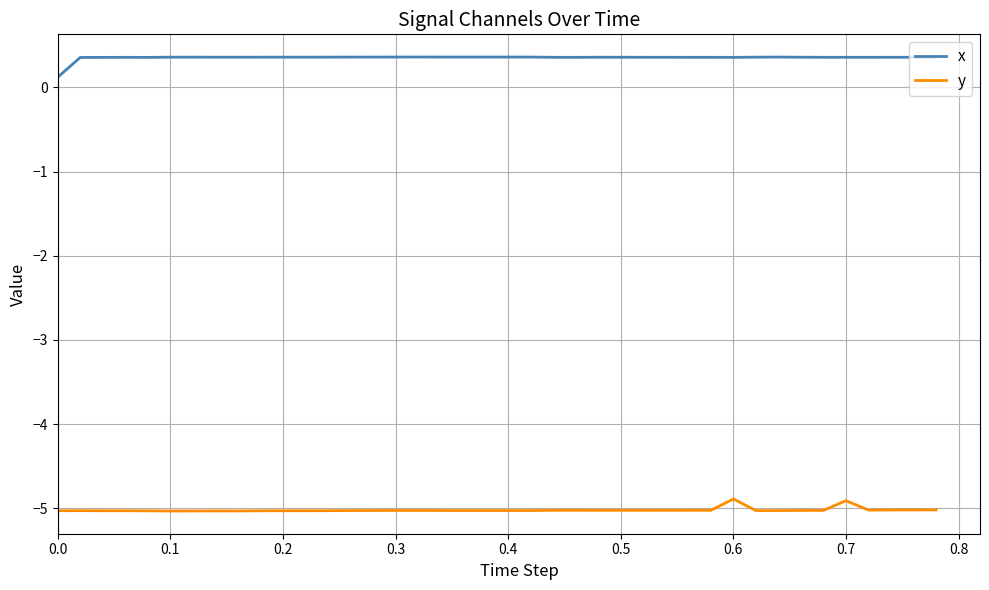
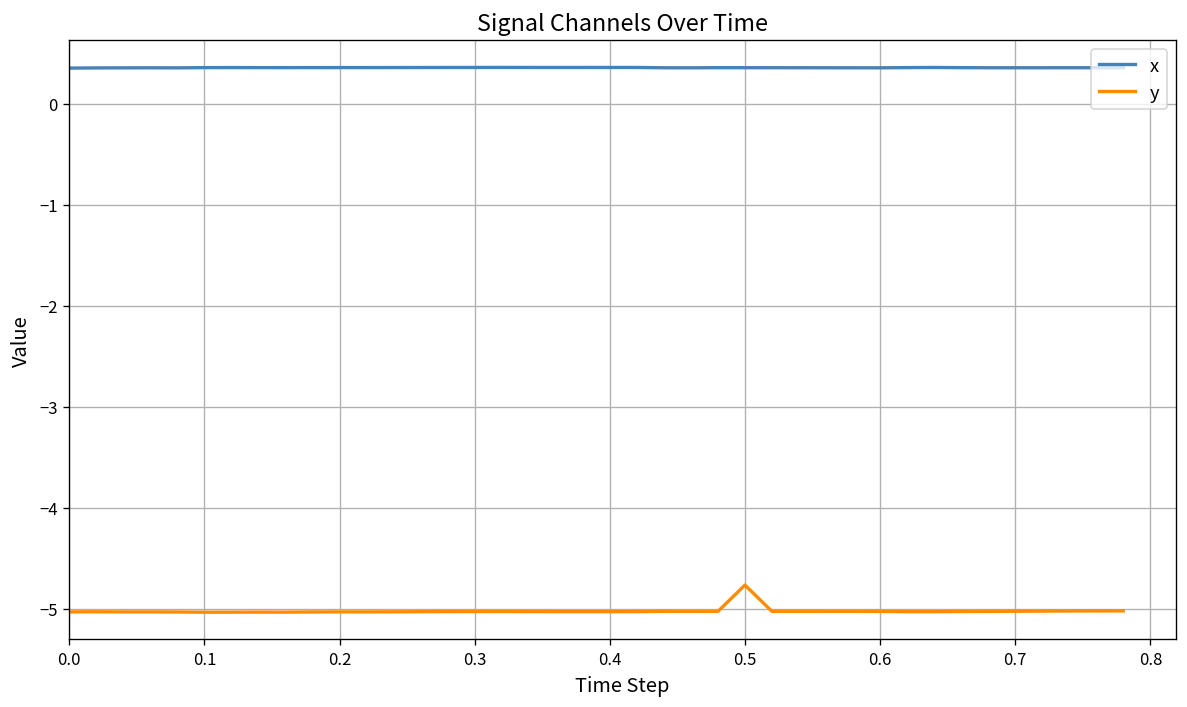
  {
    "x": {
-     "0.0": 0.1,
+     "0.0": 0.4,
      "0.1": 0.4,
      "0.2": 0.4,
      "0.3": 0.4,
      "0.4": 0.4,
      "0.5": 0.4,
      "0.6": 0.4,
      "0.7": 0.4
    },
    "y": {
      "0.0": -5.0,
      "0.1": -5.0,
      "0.2": -5.0,
      "0.3": -5.0,
      "0.4": -5.0,
-     "0.5": -5.0,
-     "0.6": -4.9,
-     "0.7": -4.9
+     "0.5": -4.8,
+     "0.6": -5.0,
+     "0.7": -5.0
    }
  }
